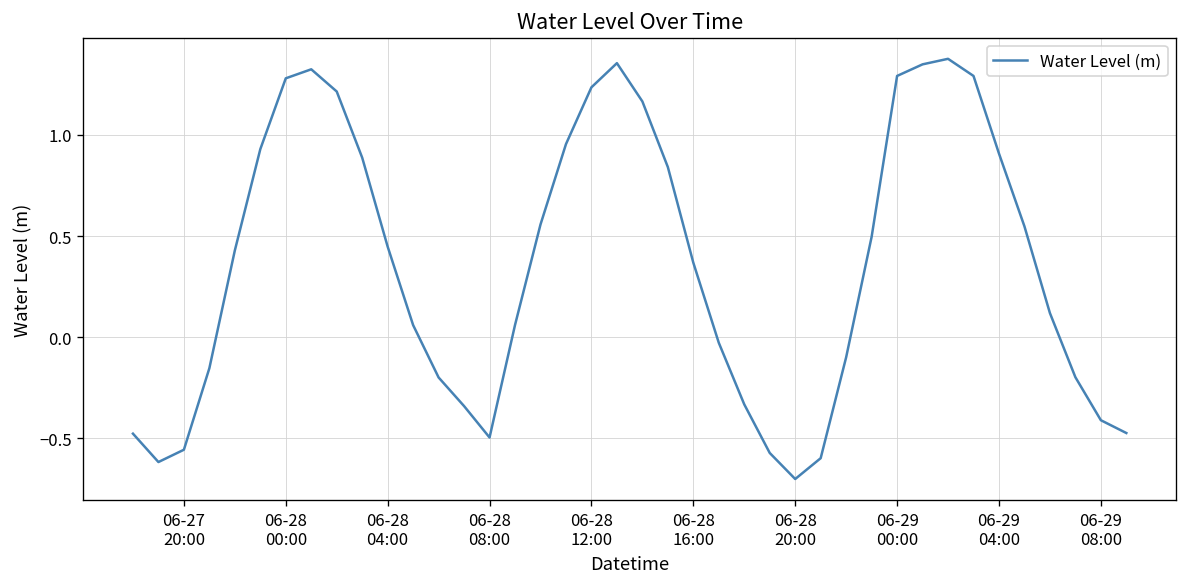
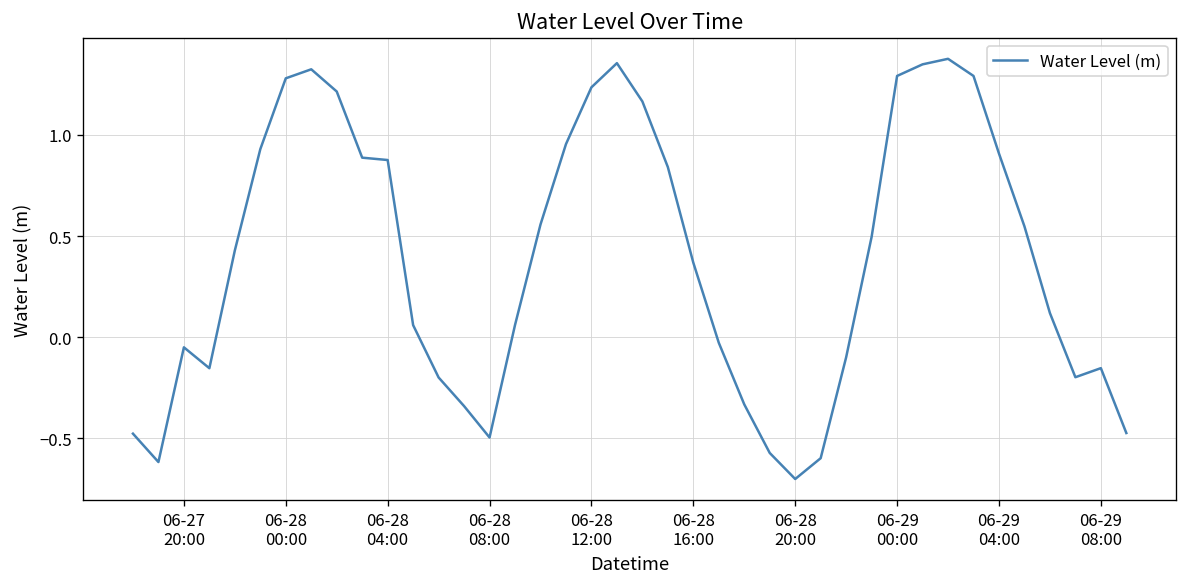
  {
-   "06-27 20:00": -0.56,
+   "06-27 20:00": -0.05,
    "06-28 00:00": 1.28,
-   "06-28 04:00": 0.45,
+   "06-28 04:00": 0.88,
    "06-28 08:00": -0.50,
    "06-28 12:00": 1.24,
    "06-28 16:00": 0.37,
    "06-28 20:00": -0.70,
    "06-29 00:00": 1.29,
    "06-29 04:00": 0.91,
-   "06-29 08:00": -0.41
+   "06-29 08:00": -0.15
  }
